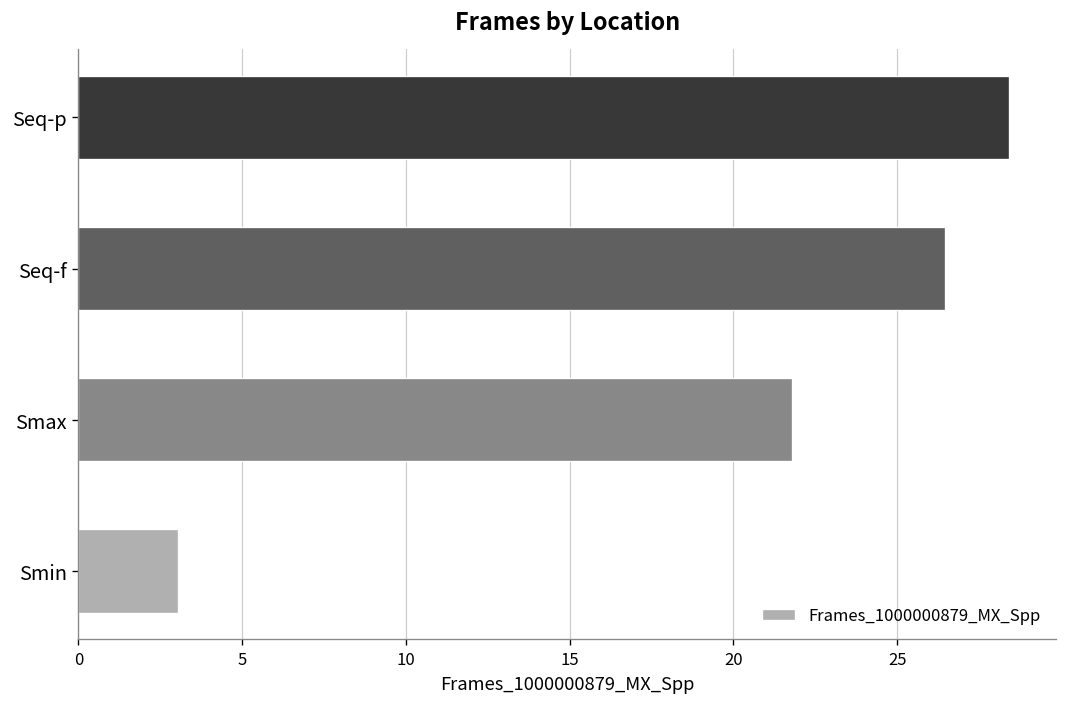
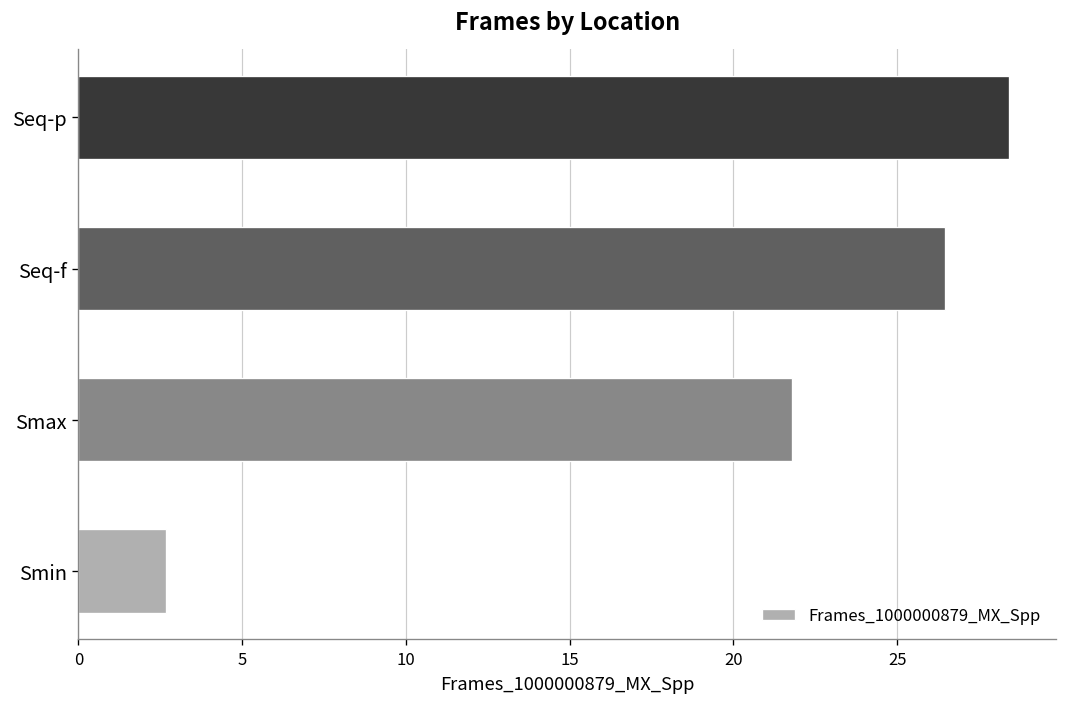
  {
    "Seq-p": 28.4,
    "Seq-f": 26.5,
    "Smax": 21.8,
-   "Smin": 3.0
+   "Smin": 2.7
  }
